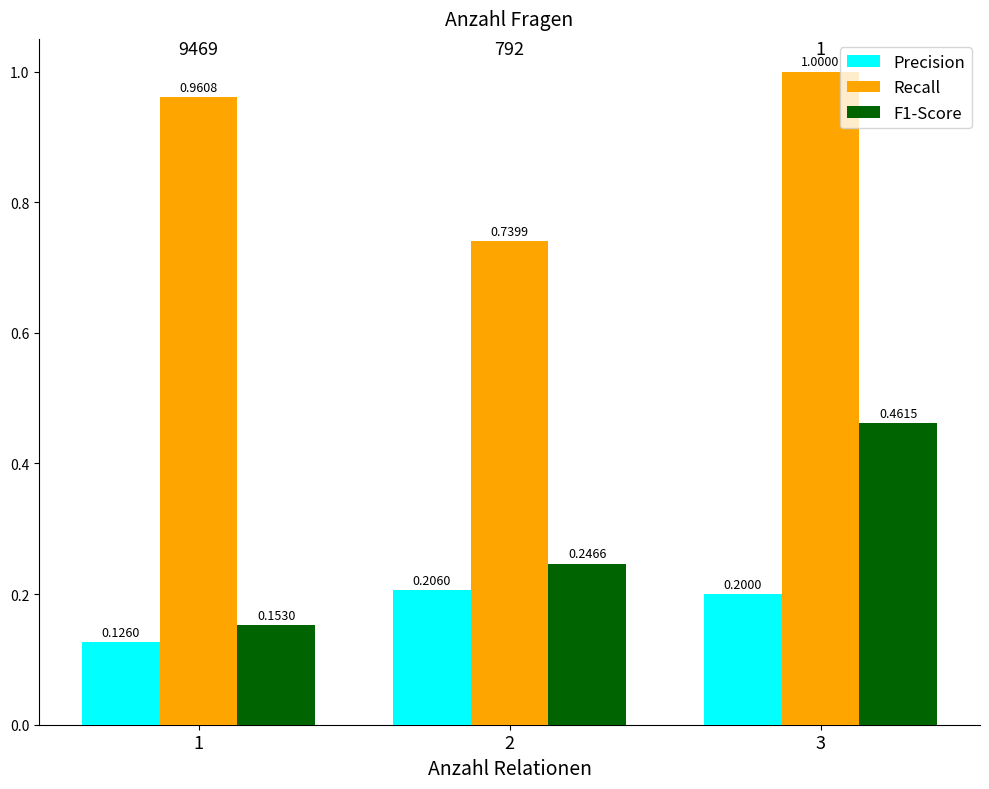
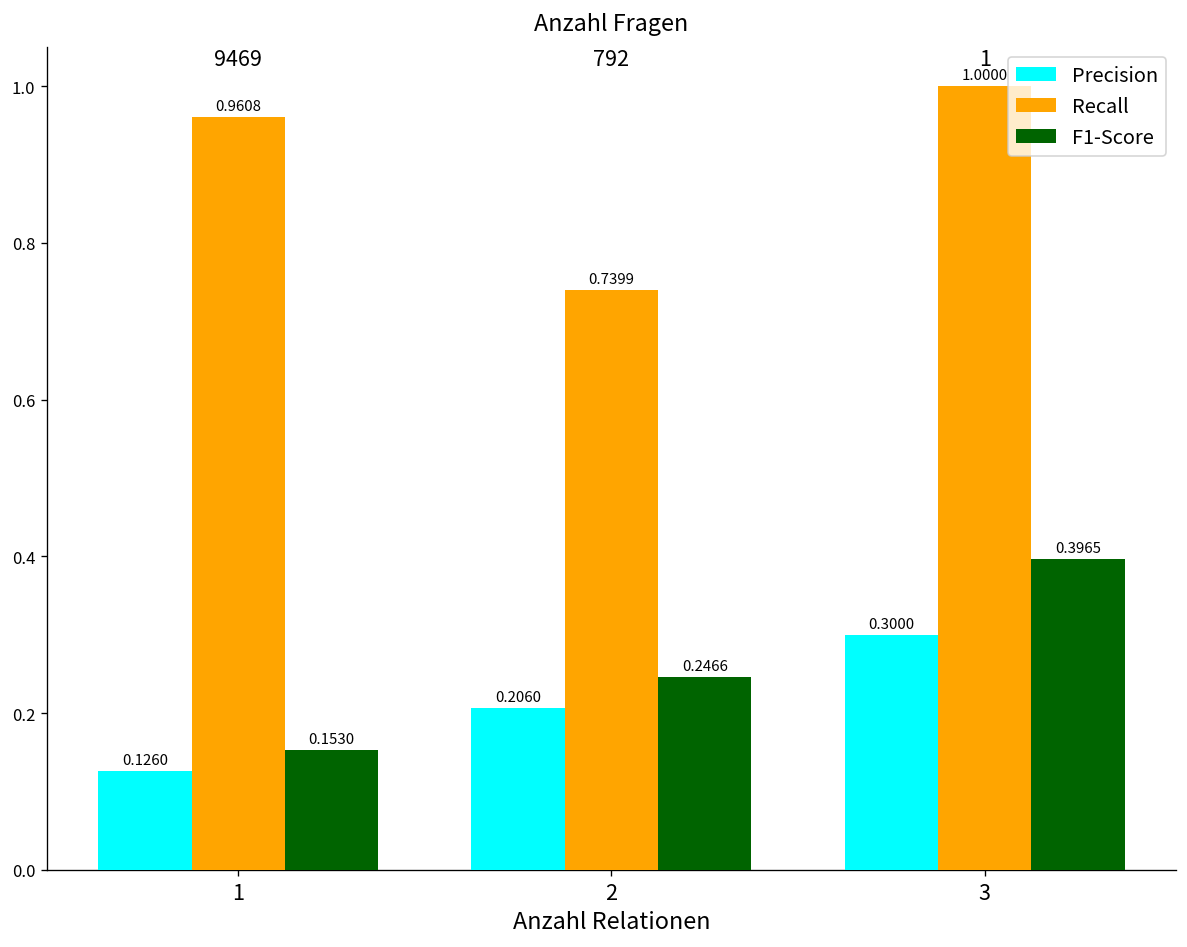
  {
    "Precision": {
      "1": 0.1260,
      "2": 0.2060,
-     "3": 0.2000
+     "3": 0.3000
    },
    "Recall": {
      "1": 0.9608,
      "2": 0.7399,
      "3": 1.0000
    },
    "F1-Score": {
      "1": 0.1530,
      "2": 0.2466,
-     "3": 0.4615
+     "3": 0.3965
    }
  }
